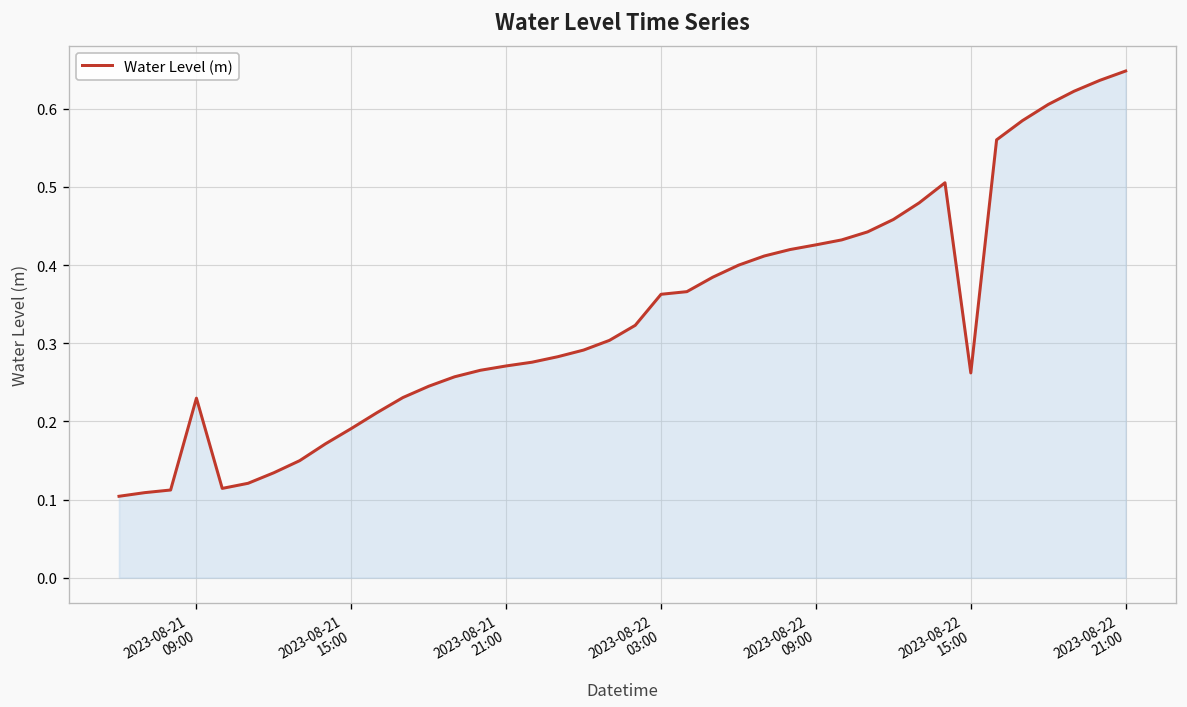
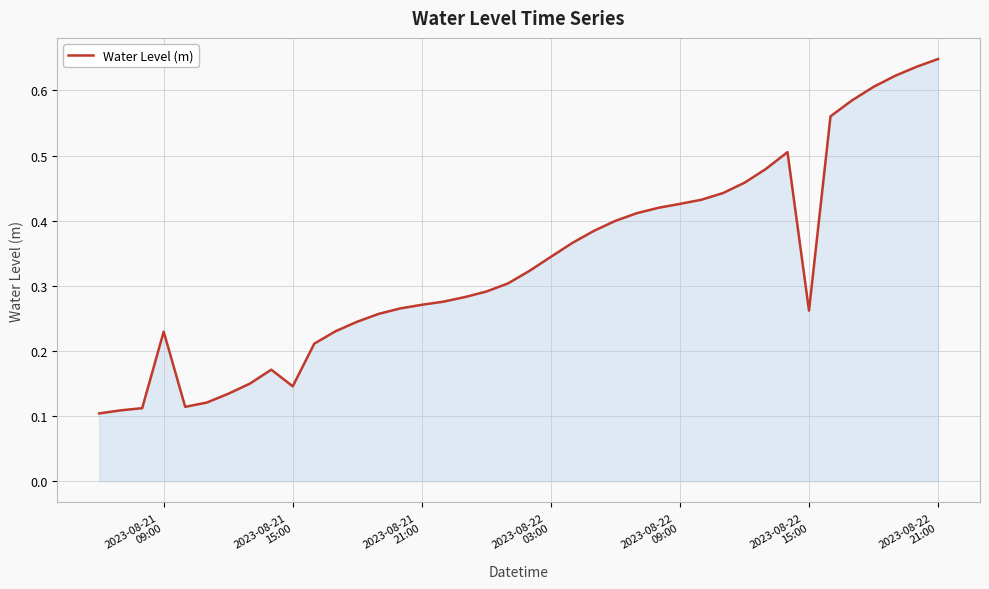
  {
    "2023-08-21 09:00": 0.23,
-   "2023-08-21 15:00": 0.19,
+   "2023-08-21 15:00": 0.15,
    "2023-08-21 21:00": 0.27,
-   "2023-08-22 03:00": 0.36,
+   "2023-08-22 03:00": 0.34,
    "2023-08-22 09:00": 0.43,
    "2023-08-22 15:00": 0.26,
    "2023-08-22 21:00": 0.65
  }
